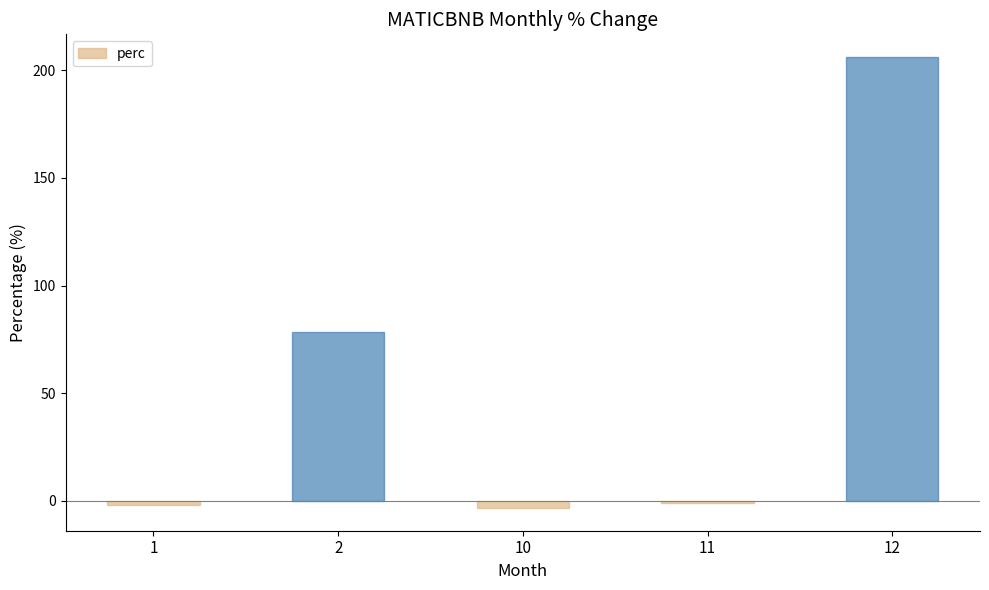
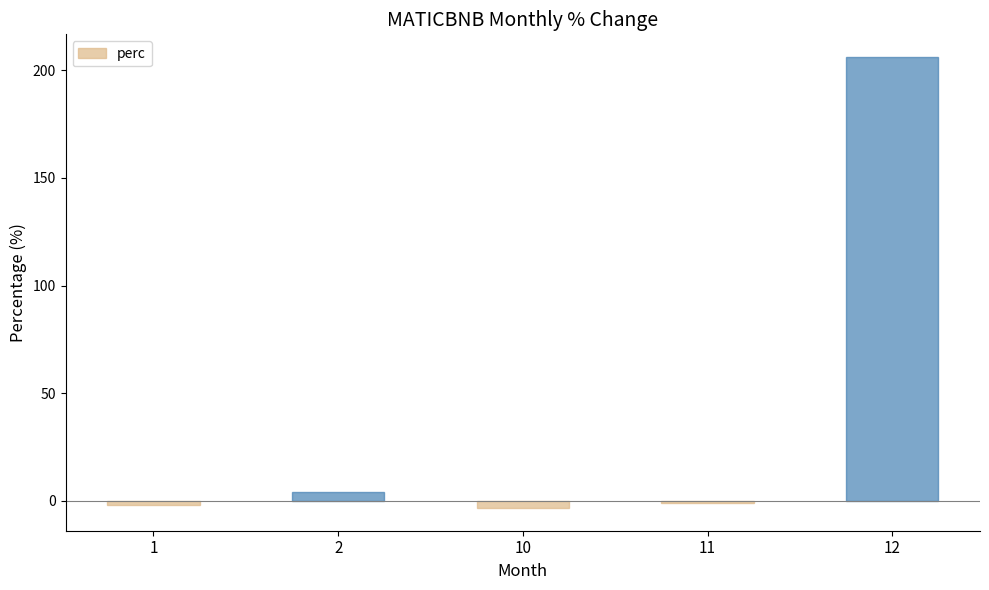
  {
    "1": -2,
-   "2": 78,
+   "2": 4,
    "10": -3,
    "11": -1,
    "12": 206
  }
